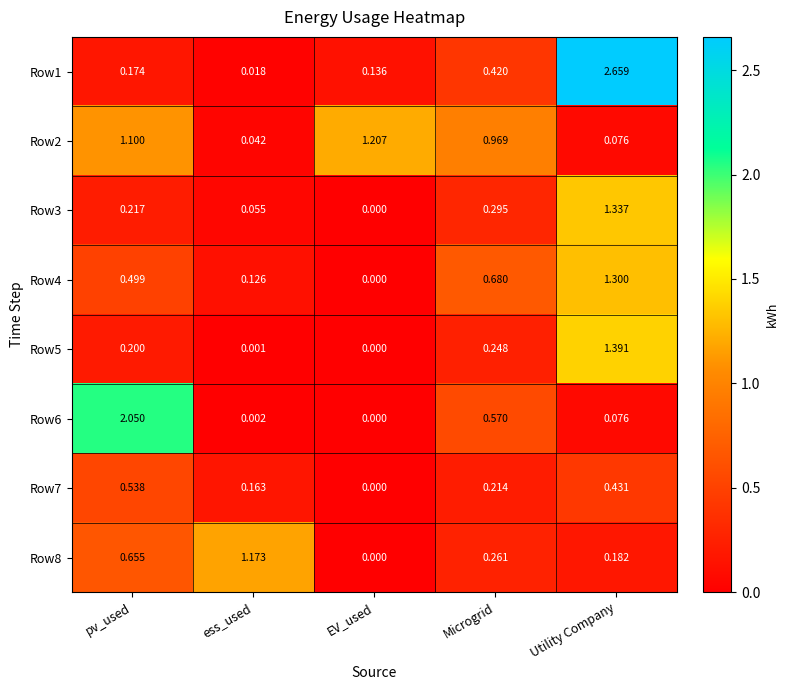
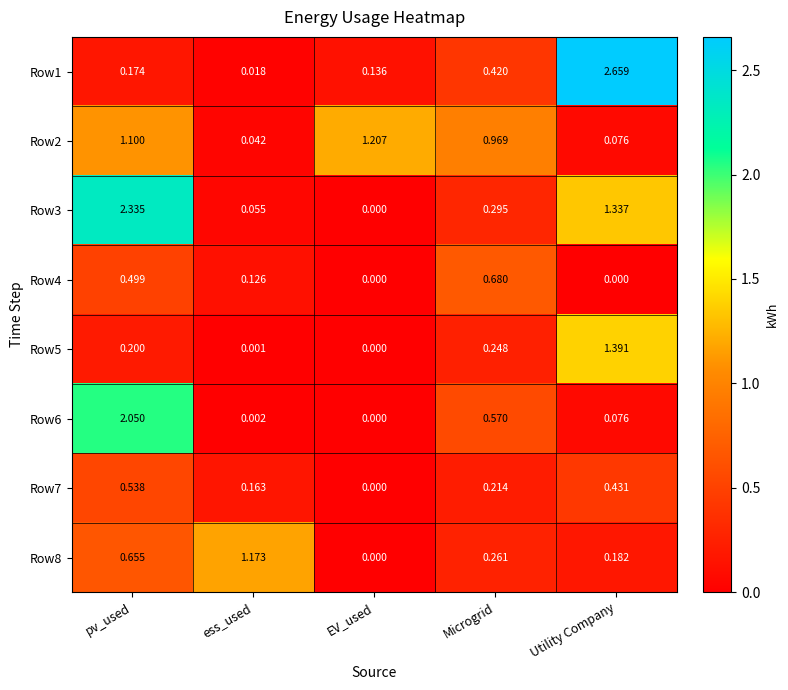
  {
    "Row1": {
      "pv_used": 0.174,
      "ess_used": 0.018,
      "EV_used": 0.136,
      "Microgrid": 0.420,
      "Utility Company": 2.659
    },
    "Row2": {
      "pv_used": 1.100,
      "ess_used": 0.042,
      "EV_used": 1.207,
      "Microgrid": 0.969,
      "Utility Company": 0.076
    },
    "Row3": {
-     "pv_used": 0.217,
+     "pv_used": 2.335,
      "ess_used": 0.055,
      "EV_used": 0.000,
      "Microgrid": 0.295,
      "Utility Company": 1.337
    },
    "Row4": {
      "pv_used": 0.499,
      "ess_used": 0.126,
      "EV_used": 0.000,
      "Microgrid": 0.680,
-     "Utility Company": 1.300
+     "Utility Company": 0.000
    },
    "Row5": {
      "pv_used": 0.200,
      "ess_used": 0.001,
      "EV_used": 0.000,
      "Microgrid": 0.248,
      "Utility Company": 1.391
    },
    "Row6": {
      "pv_used": 2.050,
      "ess_used": 0.002,
      "EV_used": 0.000,
      "Microgrid": 0.570,
      "Utility Company": 0.076
    },
    "Row7": {
      "pv_used": 0.538,
      "ess_used": 0.163,
      "EV_used": 0.000,
      "Microgrid": 0.214,
      "Utility Company": 0.431
    },
    "Row8": {
      "pv_used": 0.655,
      "ess_used": 1.173,
      "EV_used": 0.000,
      "Microgrid": 0.261,
      "Utility Company": 0.182
    }
  }
